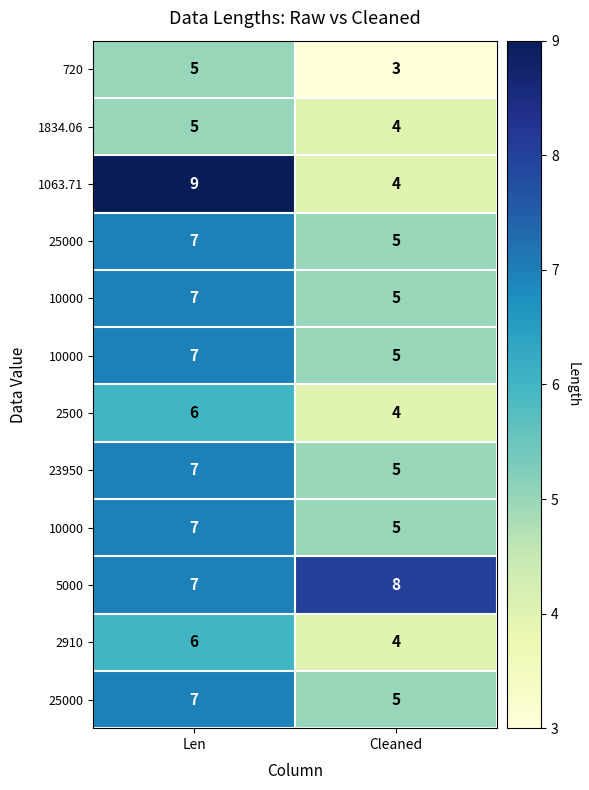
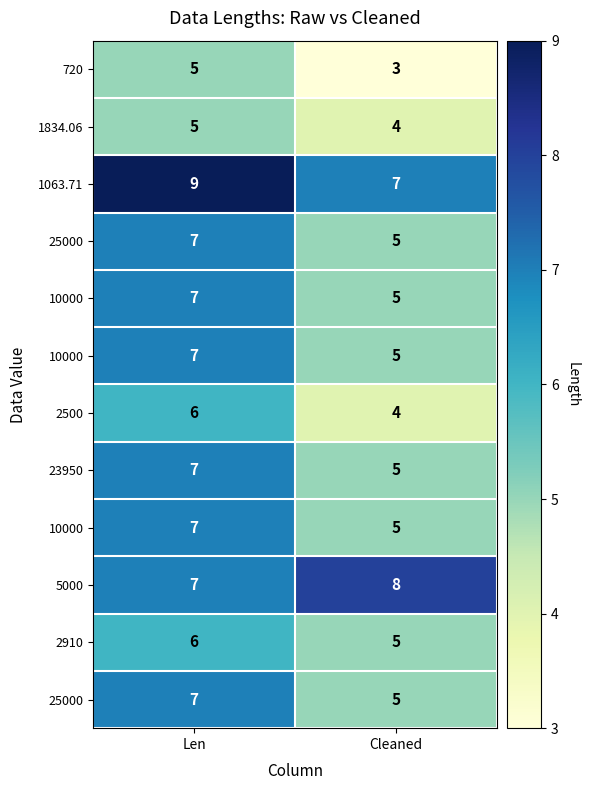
  {
    "720": {
      "Len": 5,
      "Cleaned": 3
    },
    "1834.06": {
      "Len": 5,
      "Cleaned": 4
    },
    "1063.71": {
      "Len": 9,
-     "Cleaned": 4
+     "Cleaned": 7
    },
    "2500": {
      "Len": 6,
      "Cleaned": 4
    },
    "23950": {
      "Len": 7,
      "Cleaned": 5
    },
    "5000": {
      "Len": 7,
      "Cleaned": 8
    },
    "2910": {
      "Len": 6,
-     "Cleaned": 4
+     "Cleaned": 5
    }
  }
